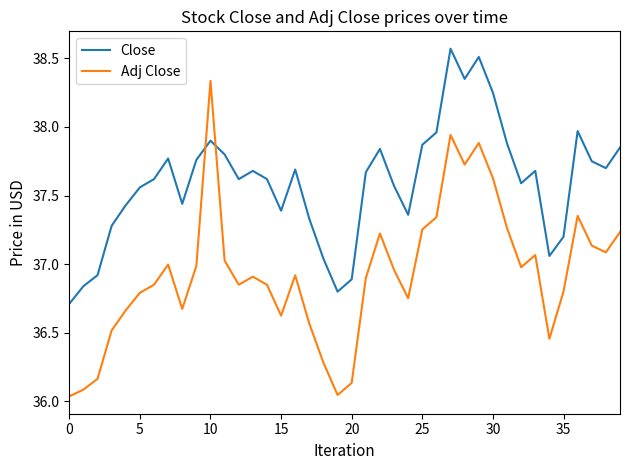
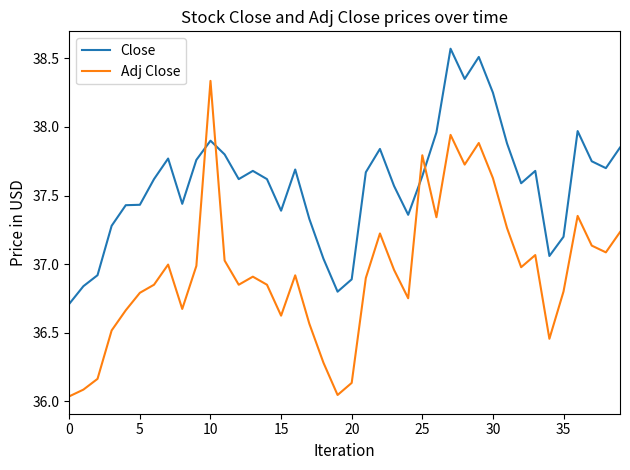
  {
    "Close": {
      "0": 36.71,
-     "5": 37.56,
+     "5": 37.43,
      "10": 37.90,
      "15": 37.39,
      "20": 36.89,
-     "25": 37.87,
+     "25": 37.64,
      "30": 38.25,
      "35": 37.20
    },
    "Adj Close": {
      "0": 36.04,
      "5": 36.79,
      "10": 38.34,
      "15": 36.63,
      "20": 36.14,
-     "25": 37.25,
+     "25": 37.79,
      "30": 37.63,
      "35": 36.80
    }
  }
